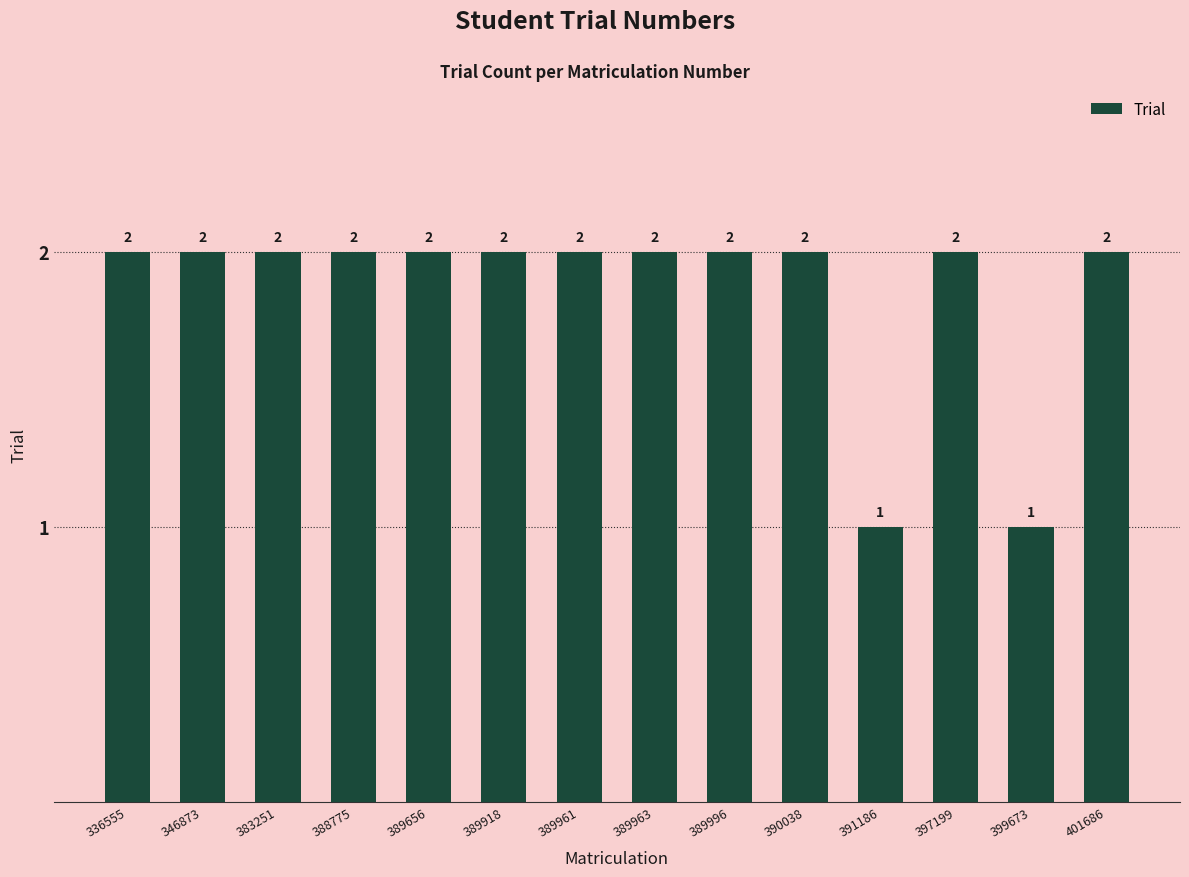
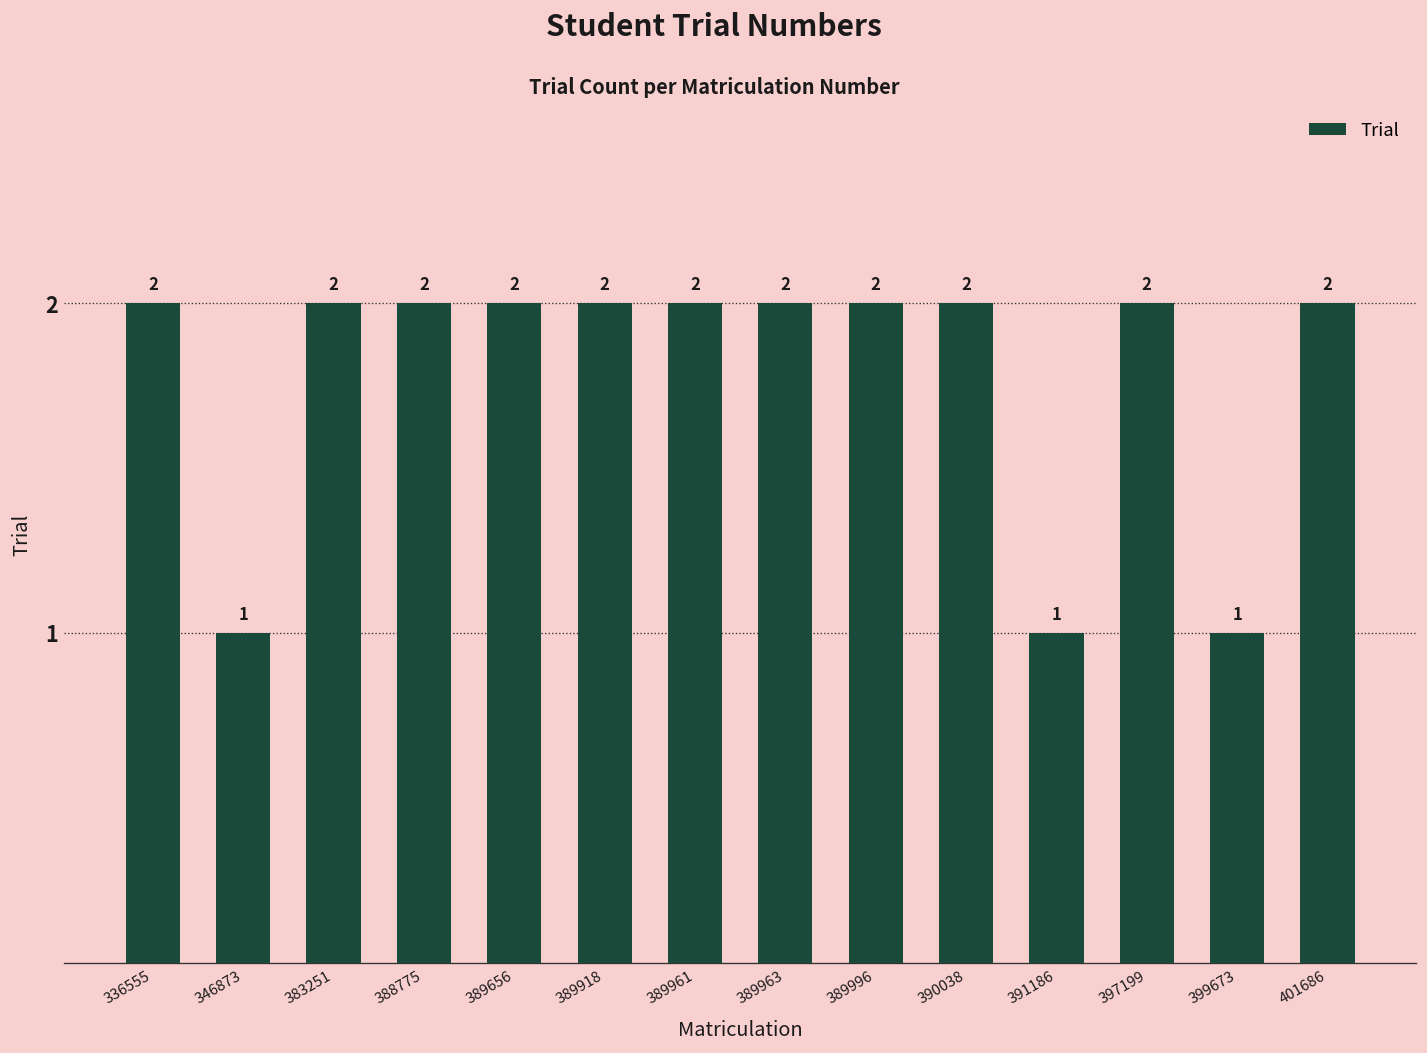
  {
    "336555": 2,
-   "346873": 2,
+   "346873": 1,
    "383251": 2,
    "388775": 2,
    "389656": 2,
    "389918": 2,
    "389961": 2,
    "389963": 2,
    "389996": 2,
    "390038": 2,
    "391186": 1,
    "397199": 2,
    "399673": 1,
    "401686": 2
  }
